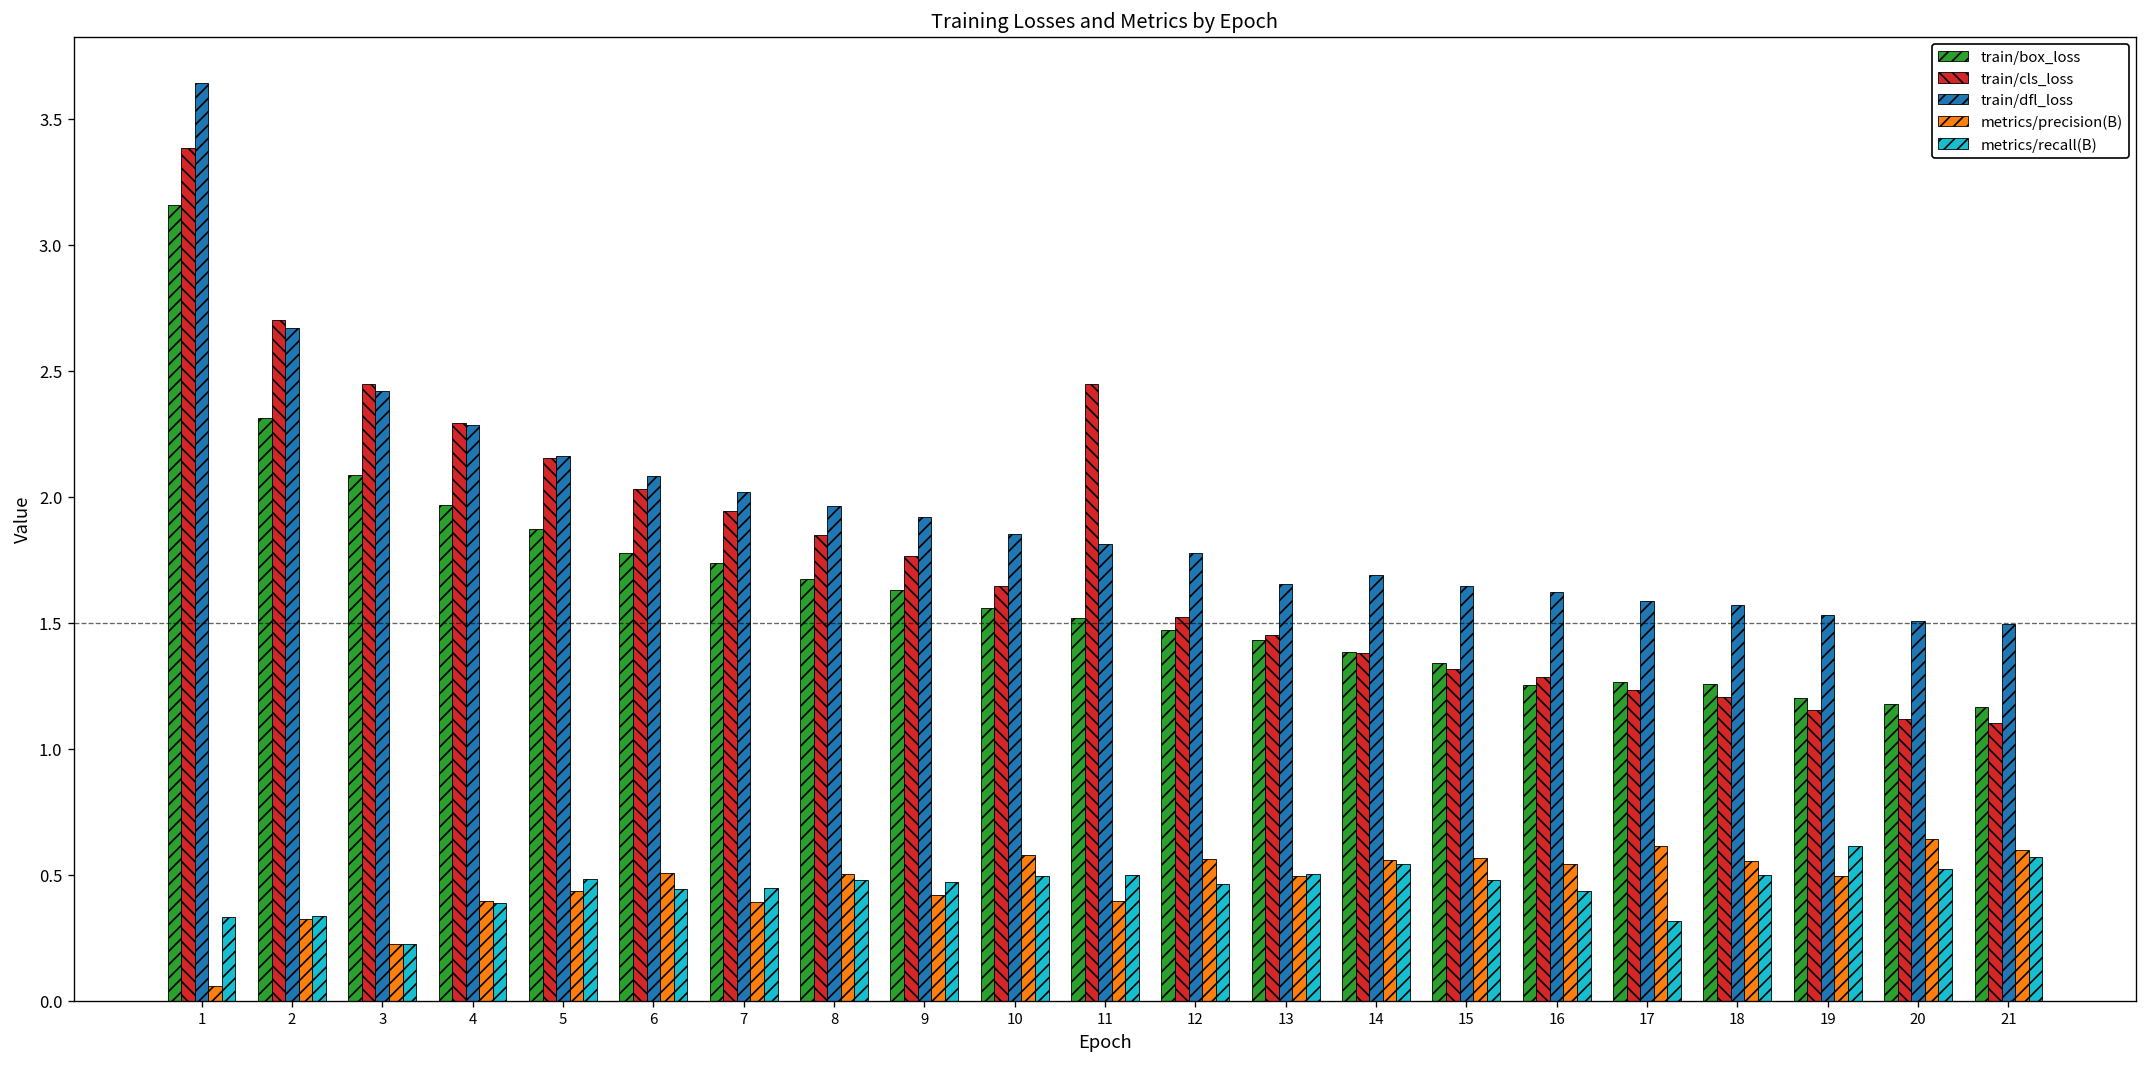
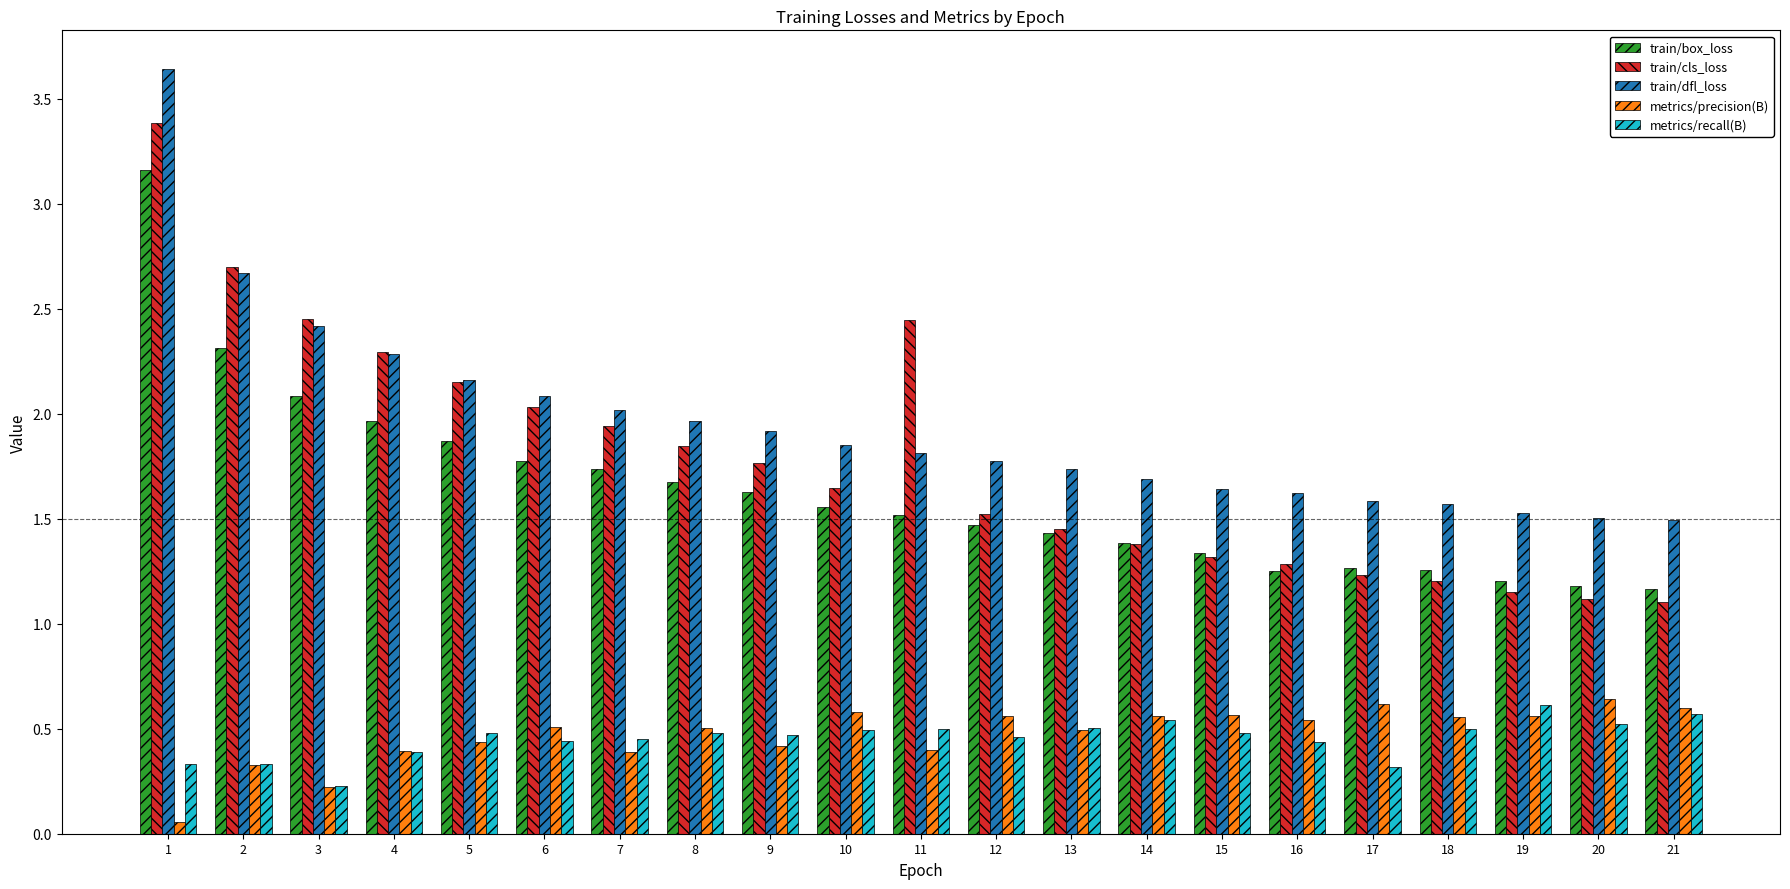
  {
    "train/box_loss": {
      "1": 3.16,
      "2": 2.31,
      "3": 2.09,
      "4": 1.97,
      "5": 1.87,
      "6": 1.78,
      "7": 1.74,
      "8": 1.67,
      "9": 1.63,
      "10": 1.56,
      "11": 1.52,
      "12": 1.47,
      "13": 1.43,
      "14": 1.38,
      "15": 1.34,
      "16": 1.25,
      "17": 1.26,
      "18": 1.25,
      "19": 1.20,
      "20": 1.18,
      "21": 1.17
    },
    "train/cls_loss": {
      "1": 3.38,
      "2": 2.70,
      "3": 2.45,
      "4": 2.29,
      "5": 2.15,
      "6": 2.03,
      "7": 1.94,
      "8": 1.85,
      "9": 1.76,
      "10": 1.65,
      "11": 2.45,
      "12": 1.52,
      "13": 1.45,
      "14": 1.38,
      "15": 1.32,
      "16": 1.28,
      "17": 1.23,
      "18": 1.21,
      "19": 1.15,
      "20": 1.12,
      "21": 1.10
    },
    "train/dfl_loss": {
      "1": 3.64,
      "2": 2.67,
      "3": 2.42,
      "4": 2.28,
      "5": 2.16,
      "6": 2.08,
      "7": 2.02,
      "8": 1.96,
      "9": 1.92,
      "10": 1.85,
      "11": 1.81,
      "12": 1.77,
-     "13": 1.65,
+     "13": 1.73,
      "14": 1.69,
      "15": 1.64,
      "16": 1.62,
      "17": 1.59,
      "18": 1.57,
      "19": 1.53,
      "20": 1.51,
      "21": 1.50
    },
    "metrics/precision(B)": {
      "1": 0.06,
      "2": 0.33,
      "3": 0.22,
      "4": 0.39,
      "5": 0.44,
      "6": 0.51,
      "7": 0.39,
      "8": 0.50,
      "9": 0.42,
      "10": 0.58,
      "11": 0.40,
      "12": 0.56,
      "13": 0.49,
      "14": 0.56,
      "15": 0.57,
      "16": 0.54,
      "17": 0.62,
      "18": 0.55,
-     "19": 0.49,
+     "19": 0.56,
      "20": 0.64,
      "21": 0.60
    },
    "metrics/recall(B)": {
      "1": 0.33,
      "2": 0.33,
      "3": 0.23,
      "4": 0.39,
      "5": 0.48,
      "6": 0.44,
      "7": 0.45,
      "8": 0.48,
      "9": 0.47,
      "10": 0.50,
      "11": 0.50,
      "12": 0.46,
      "13": 0.50,
      "14": 0.54,
      "15": 0.48,
      "16": 0.44,
      "17": 0.32,
      "18": 0.50,
      "19": 0.61,
      "20": 0.52,
      "21": 0.57
    }
  }
